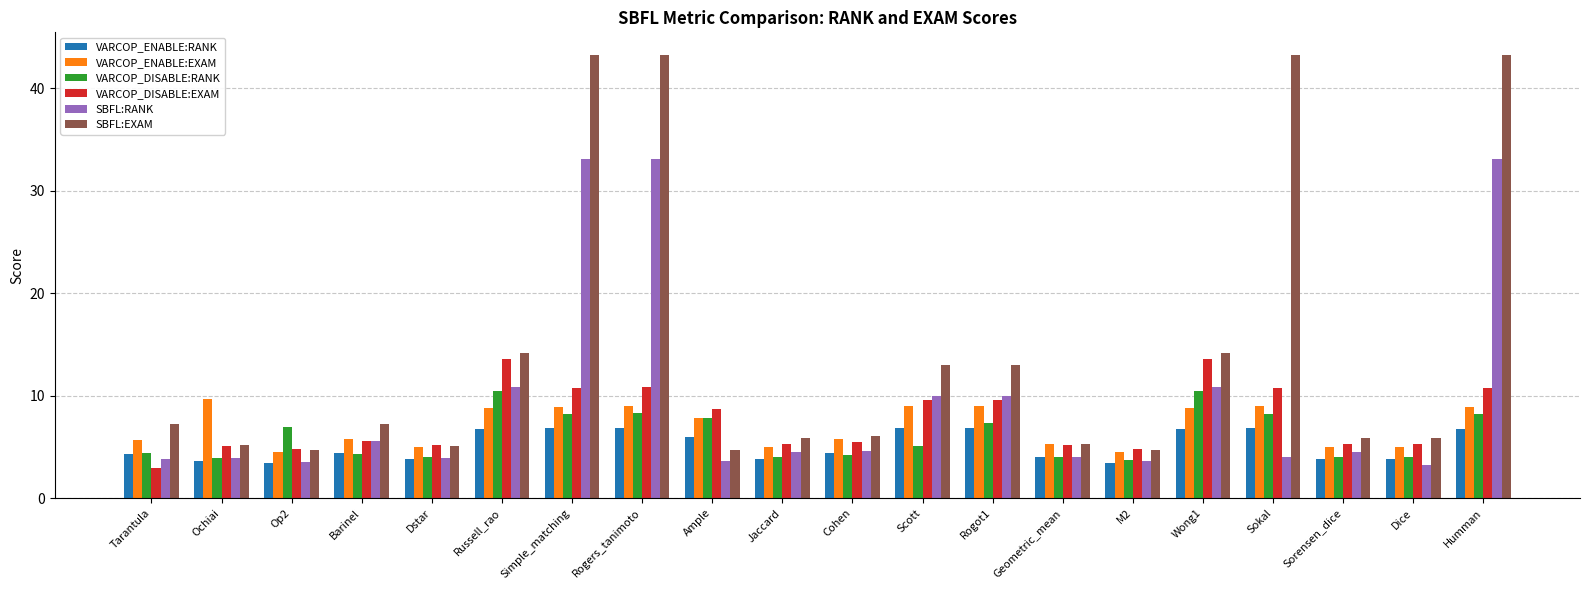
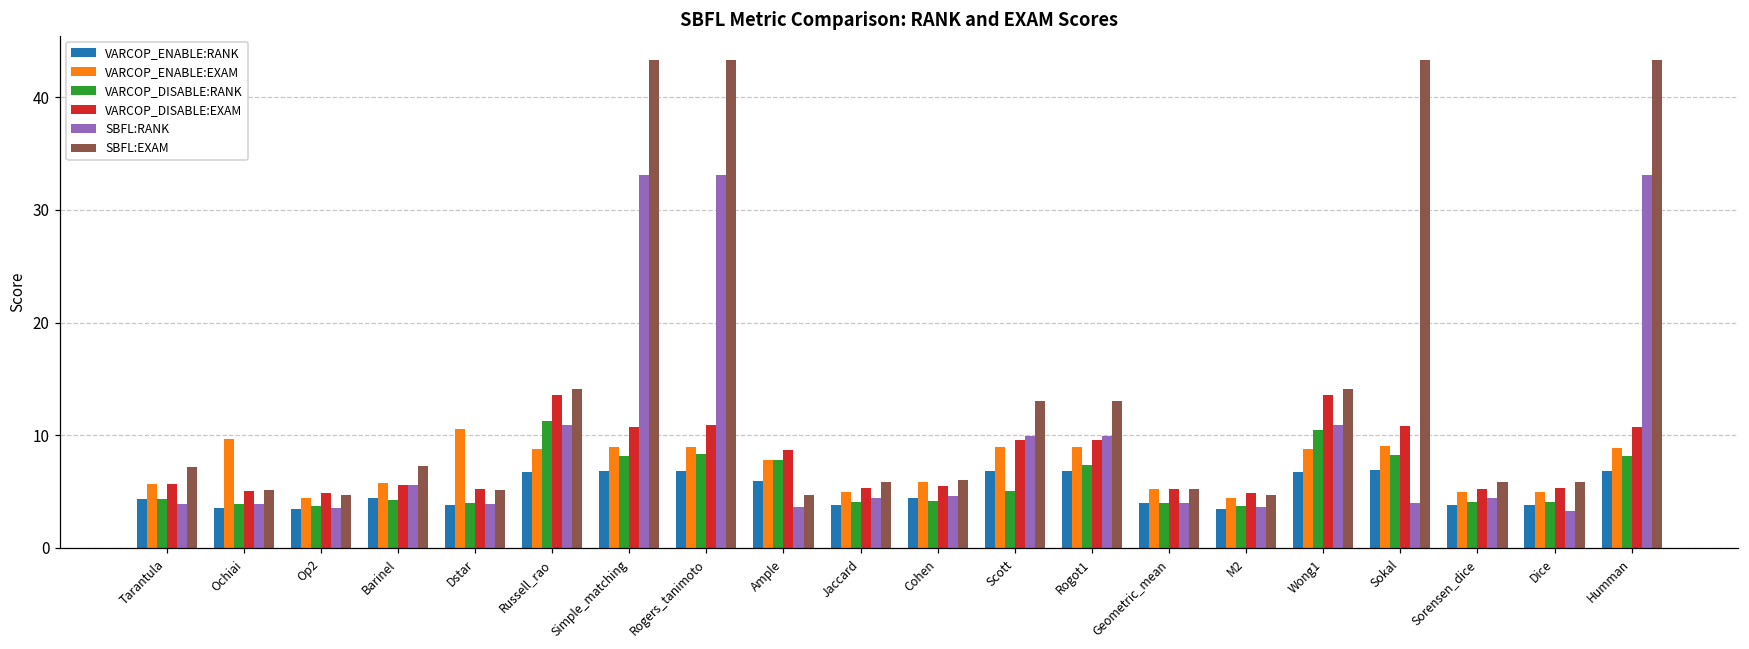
  {
    "VARCOP_ENABLE:RANK": {
      "Tarantula": 4.3,
      "Ochiai": 3.6,
      "Op2": 3.4,
      "Barinel": 4.4,
      "Dstar": 3.8,
      "Russell_rao": 6.7,
      "Simple_matching": 6.8,
      "Rogers_tanimoto": 6.8,
      "Ample": 5.9,
      "Jaccard": 3.8,
      "Cohen": 4.5,
      "Scott": 6.8,
      "Rogot1": 6.8,
      "Geometric_mean": 4.0,
      "M2": 3.4,
      "Wong1": 6.7,
      "Sokal": 6.9,
      "Sorensen_dice": 3.8,
      "Dice": 3.8,
      "Humman": 6.8
    },
    "VARCOP_ENABLE:EXAM": {
      "Tarantula": 5.7,
      "Ochiai": 9.7,
      "Op2": 4.5,
      "Barinel": 5.8,
-     "Dstar": 5.0,
+     "Dstar": 10.6,
      "Russell_rao": 8.8,
      "Simple_matching": 8.9,
      "Rogers_tanimoto": 9.0,
      "Ample": 7.8,
      "Jaccard": 5.0,
      "Cohen": 5.8,
      "Scott": 9.0,
      "Rogot1": 9.0,
      "Geometric_mean": 5.2,
      "M2": 4.5,
      "Wong1": 8.8,
      "Sokal": 9.0,
      "Sorensen_dice": 5.0,
      "Dice": 5.0,
      "Humman": 8.9
    },
    "VARCOP_DISABLE:RANK": {
      "Tarantula": 4.4,
      "Ochiai": 3.9,
-     "Op2": 6.9,
+     "Op2": 3.7,
      "Barinel": 4.3,
      "Dstar": 4.0,
-     "Russell_rao": 10.5,
+     "Russell_rao": 11.3,
      "Simple_matching": 8.2,
      "Rogers_tanimoto": 8.3,
      "Ample": 7.8,
      "Jaccard": 4.1,
      "Cohen": 4.2,
      "Scott": 5.1,
      "Rogot1": 7.3,
      "Geometric_mean": 4.0,
      "M2": 3.7,
      "Wong1": 10.5,
      "Sokal": 8.2,
      "Sorensen_dice": 4.0,
      "Dice": 4.1,
      "Humman": 8.2
    },
    "VARCOP_DISABLE:EXAM": {
-     "Tarantula": 2.9,
+     "Tarantula": 5.7,
      "Ochiai": 5.1,
      "Op2": 4.8,
      "Barinel": 5.6,
      "Dstar": 5.2,
      "Russell_rao": 13.6,
      "Simple_matching": 10.7,
      "Rogers_tanimoto": 10.9,
      "Ample": 8.7,
      "Jaccard": 5.3,
      "Cohen": 5.5,
      "Scott": 9.6,
      "Rogot1": 9.6,
      "Geometric_mean": 5.2,
      "M2": 4.8,
      "Wong1": 13.6,
      "Sokal": 10.8,
      "Sorensen_dice": 5.3,
      "Dice": 5.3,
      "Humman": 10.7
    },
    "SBFL:RANK": {
      "Tarantula": 3.9,
      "Ochiai": 3.9,
      "Op2": 3.6,
      "Barinel": 5.5,
      "Dstar": 3.9,
      "Russell_rao": 10.9,
      "Simple_matching": 33.1,
      "Rogers_tanimoto": 33.1,
      "Ample": 3.6,
      "Jaccard": 4.5,
      "Cohen": 4.6,
      "Scott": 9.9,
      "Rogot1": 9.9,
      "Geometric_mean": 4.0,
      "M2": 3.6,
      "Wong1": 10.9,
      "Sokal": 4.0,
      "Sorensen_dice": 4.5,
      "Dice": 3.3,
      "Humman": 33.1
    },
    "SBFL:EXAM": {
      "Tarantula": 7.2,
      "Ochiai": 5.1,
      "Op2": 4.7,
      "Barinel": 7.2,
      "Dstar": 5.1,
      "Russell_rao": 14.1,
      "Simple_matching": 43.3,
      "Rogers_tanimoto": 43.3,
      "Ample": 4.7,
      "Jaccard": 5.8,
      "Cohen": 6.0,
      "Scott": 13.0,
      "Rogot1": 13.0,
      "Geometric_mean": 5.2,
      "M2": 4.7,
      "Wong1": 14.1,
      "Sokal": 43.3,
      "Sorensen_dice": 5.8,
      "Dice": 5.8,
      "Humman": 43.3
    }
  }
